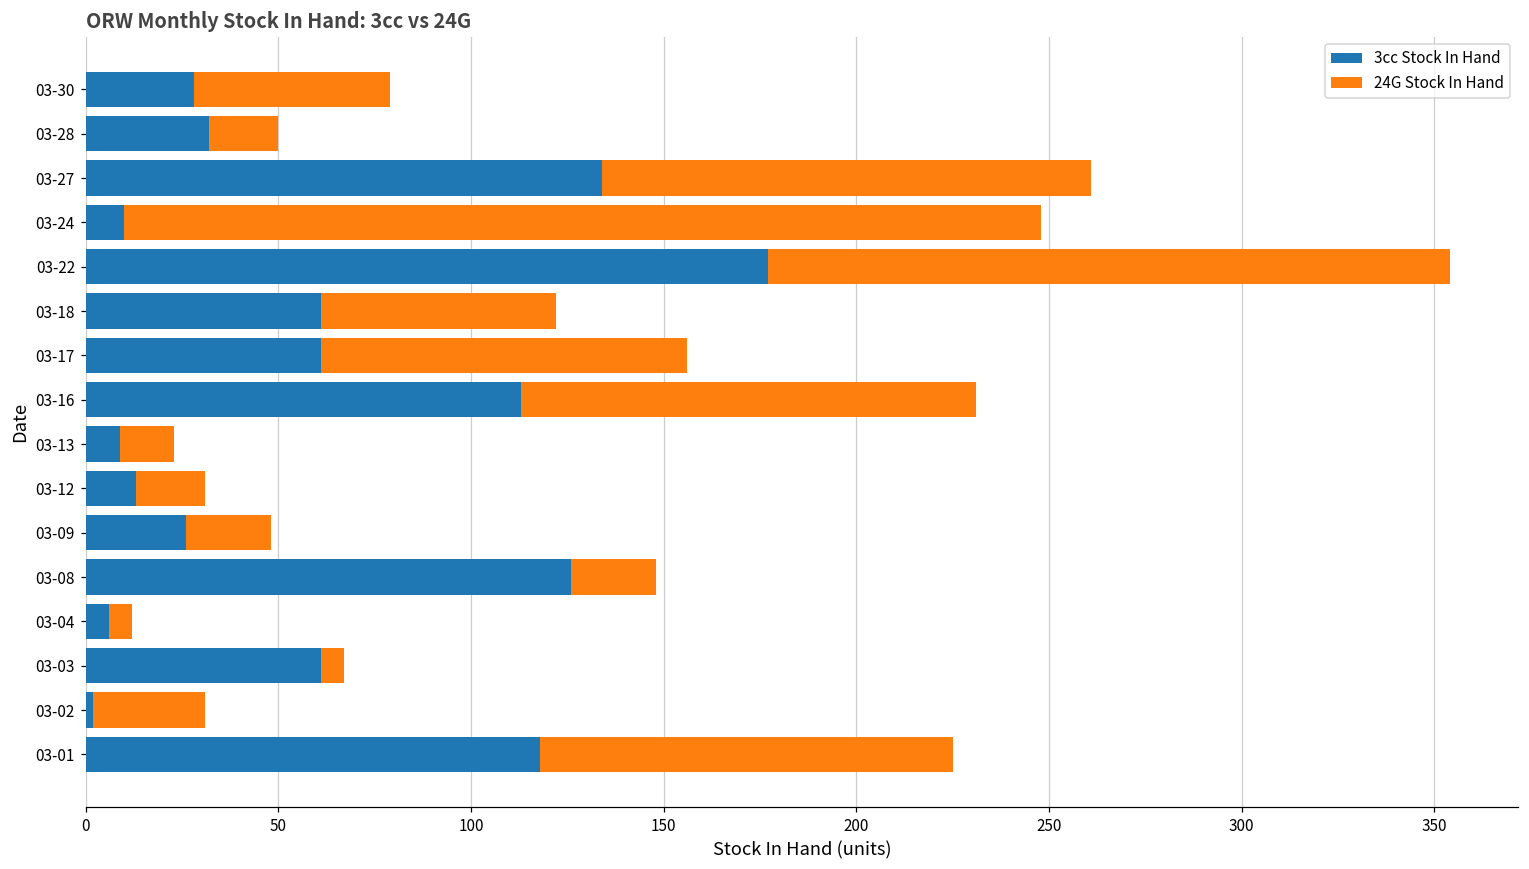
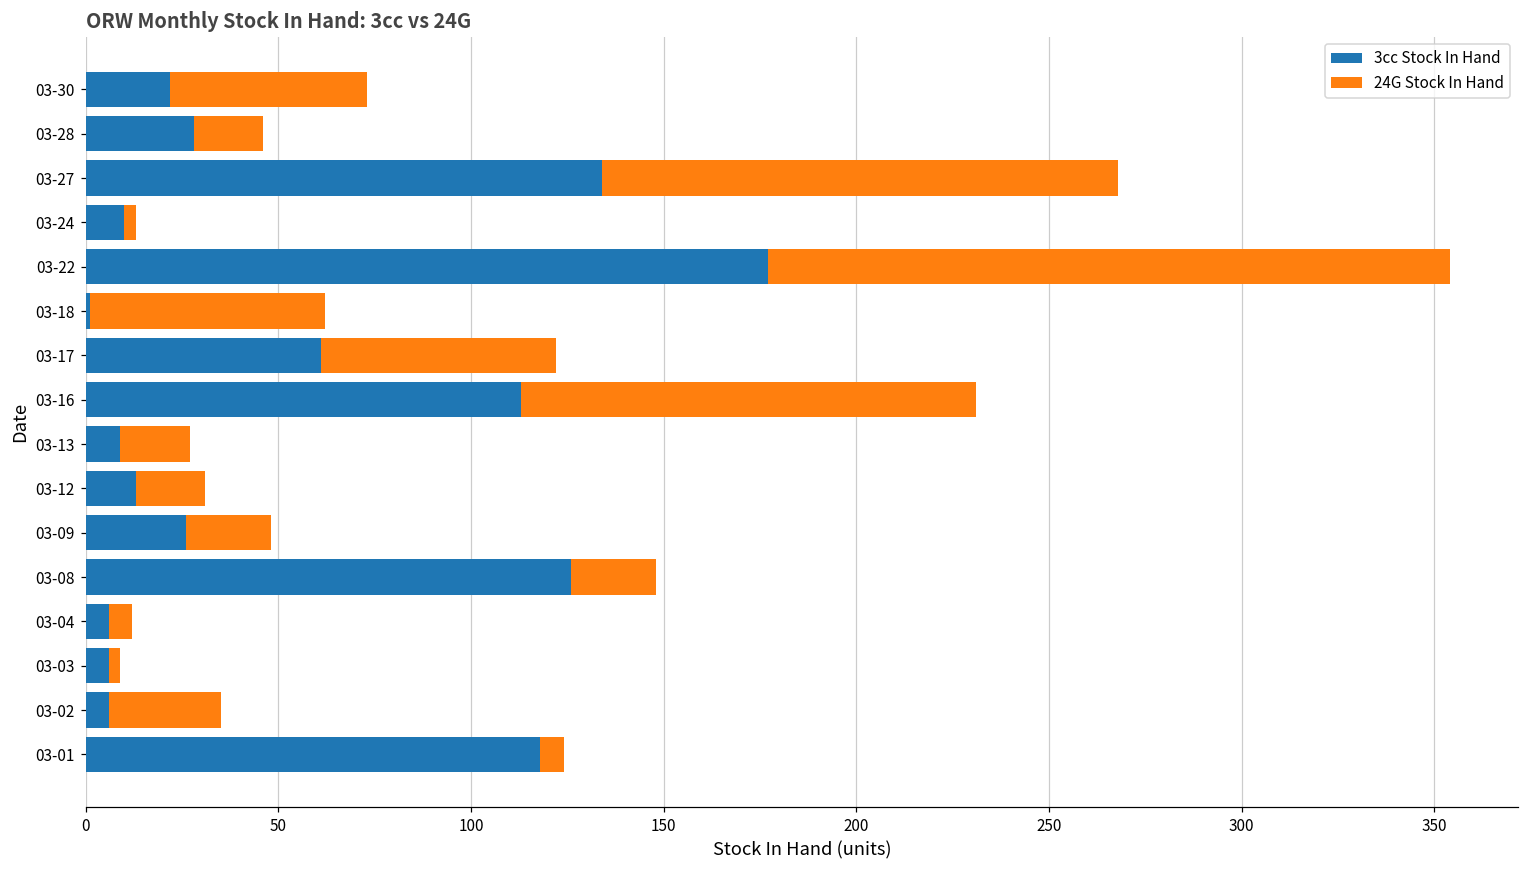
  {
    "3cc Stock In Hand": {
-     "03-30": 28,
-     "03-28": 32,
+     "03-30": 22,
+     "03-28": 28,
      "03-27": 134,
      "03-24": 10,
      "03-22": 177,
-     "03-18": 61,
+     "03-18": 1,
      "03-17": 61,
      "03-16": 113,
      "03-13": 9,
      "03-12": 13,
      "03-09": 26,
      "03-08": 126,
      "03-04": 6,
-     "03-03": 61,
-     "03-02": 2,
+     "03-03": 6,
+     "03-02": 6,
      "03-01": 118
    },
    "24G Stock In Hand": {
      "03-30": 51,
      "03-28": 18,
-     "03-27": 127,
-     "03-24": 238,
+     "03-27": 134,
+     "03-24": 3,
      "03-22": 177,
      "03-18": 61,
-     "03-17": 95,
+     "03-17": 61,
      "03-16": 118,
-     "03-13": 14,
+     "03-13": 18,
      "03-12": 18,
      "03-09": 22,
      "03-08": 22,
      "03-04": 6,
-     "03-03": 6,
+     "03-03": 3,
      "03-02": 29,
-     "03-01": 107
+     "03-01": 6
    }
  }
